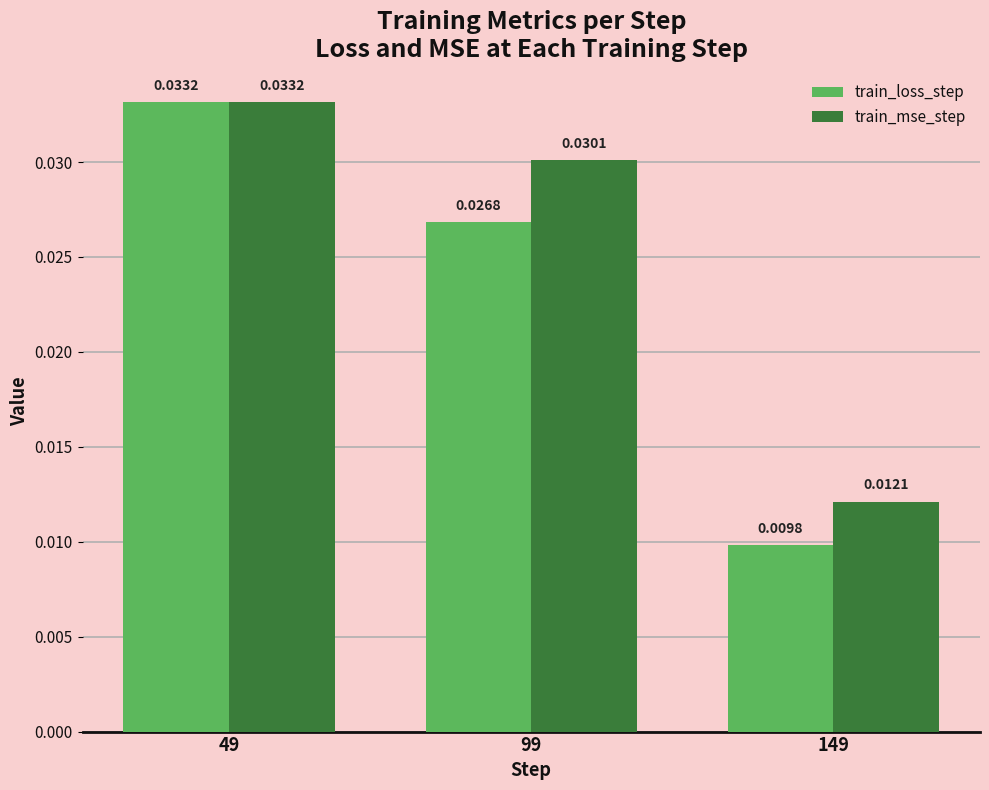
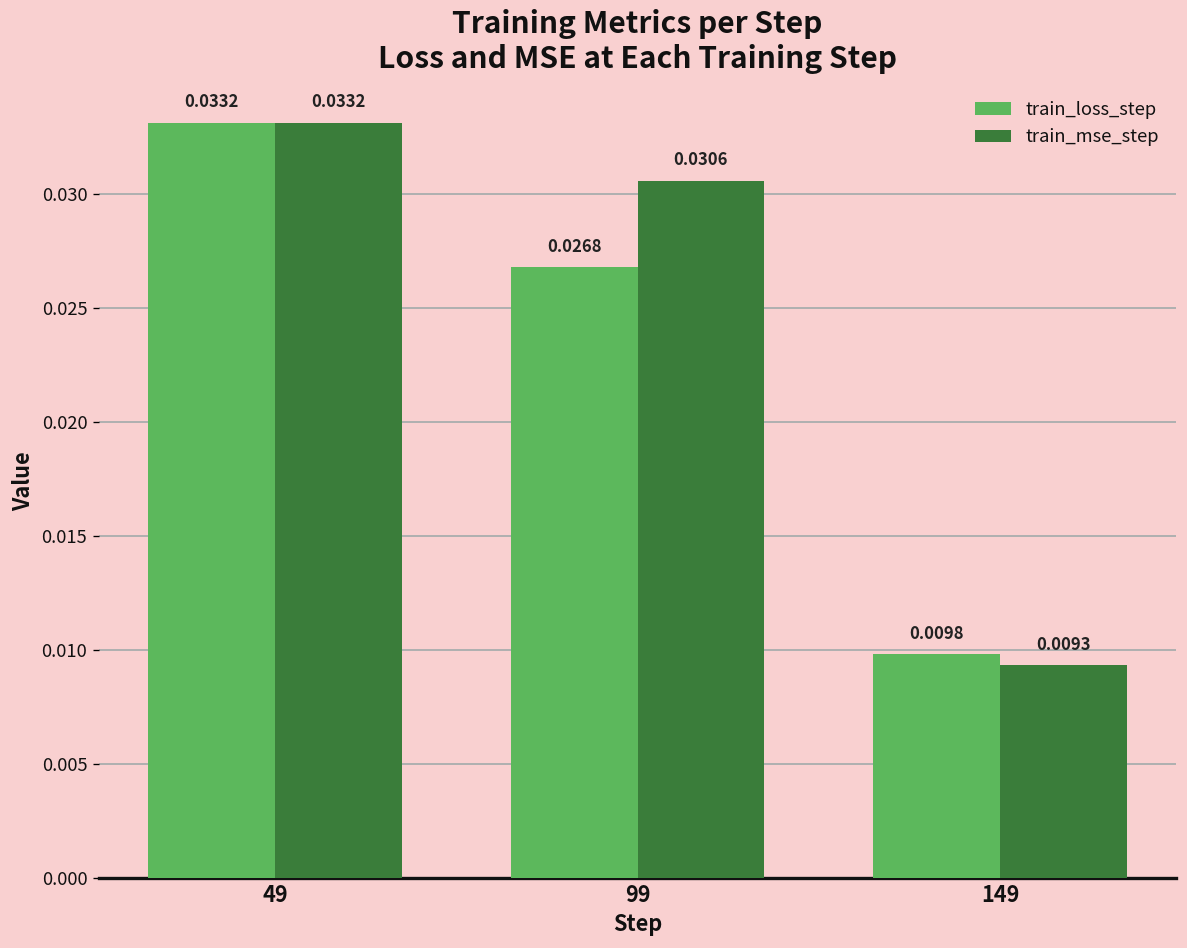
  {
    "train_loss_step": {
      "49": 0.0332,
      "99": 0.0268,
      "149": 0.0098
    },
    "train_mse_step": {
      "49": 0.0332,
-     "99": 0.0301,
-     "149": 0.0121
+     "99": 0.0306,
+     "149": 0.0093
    }
  }
